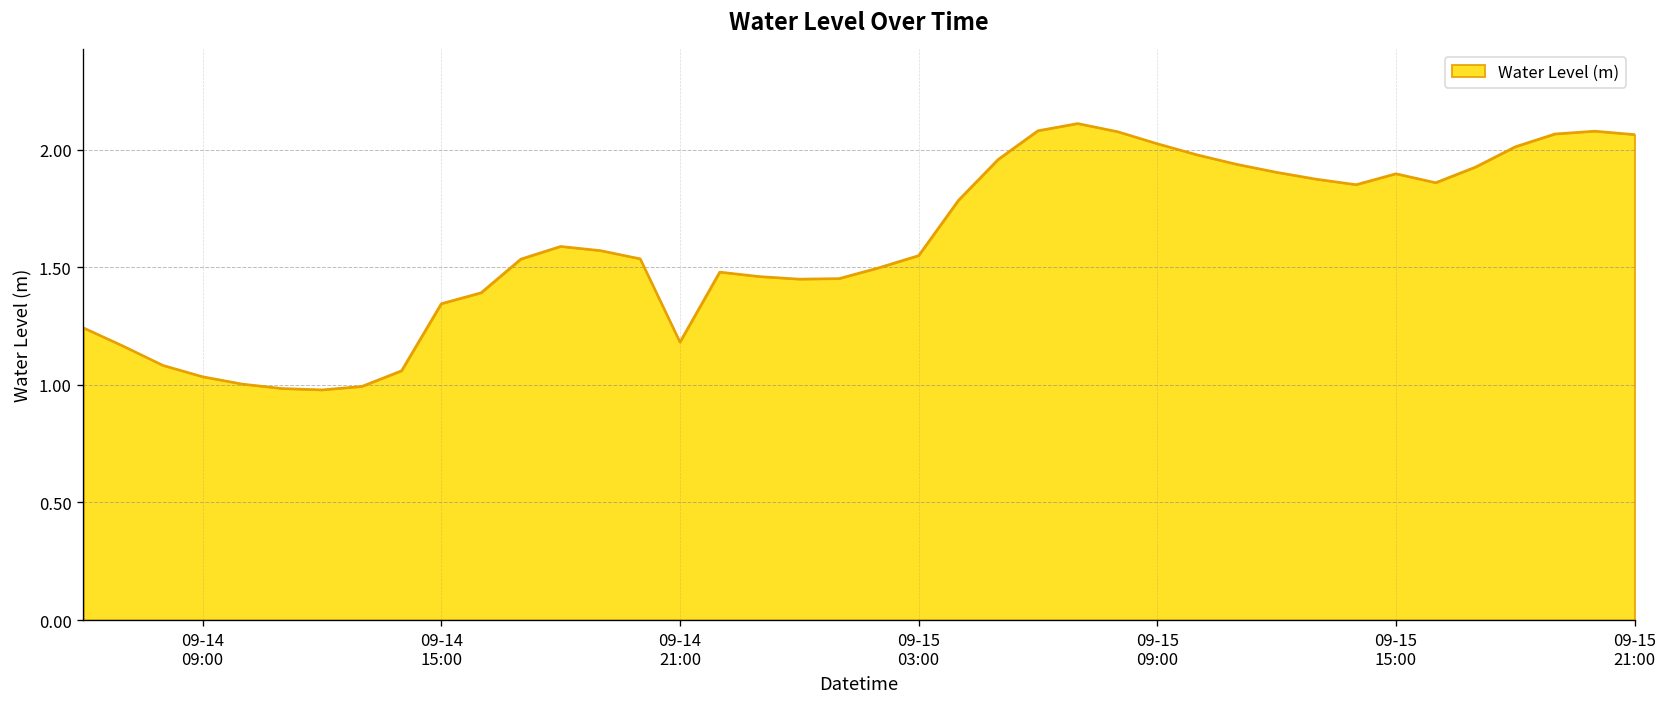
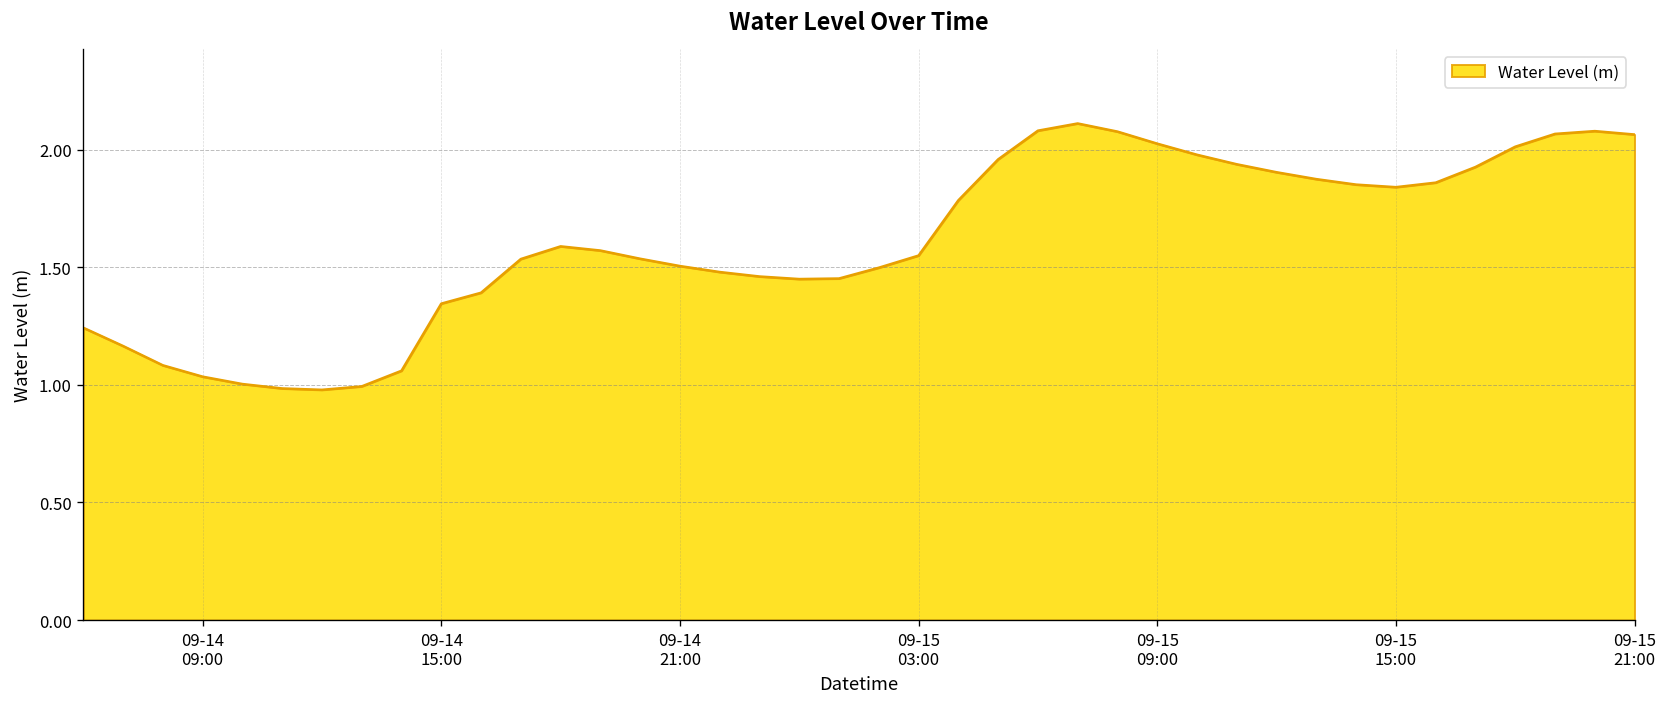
  {
    "09-14 09:00": 1.03,
    "09-14 15:00": 1.35,
-   "09-14 21:00": 1.18,
+   "09-14 21:00": 1.51,
    "09-15 03:00": 1.55,
    "09-15 09:00": 2.03,
-   "09-15 15:00": 1.90,
+   "09-15 15:00": 1.84,
    "09-15 21:00": 2.06
  }
